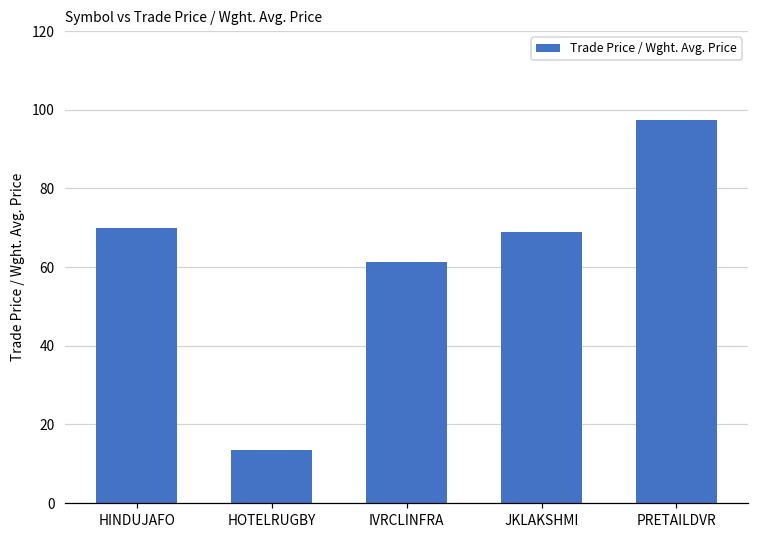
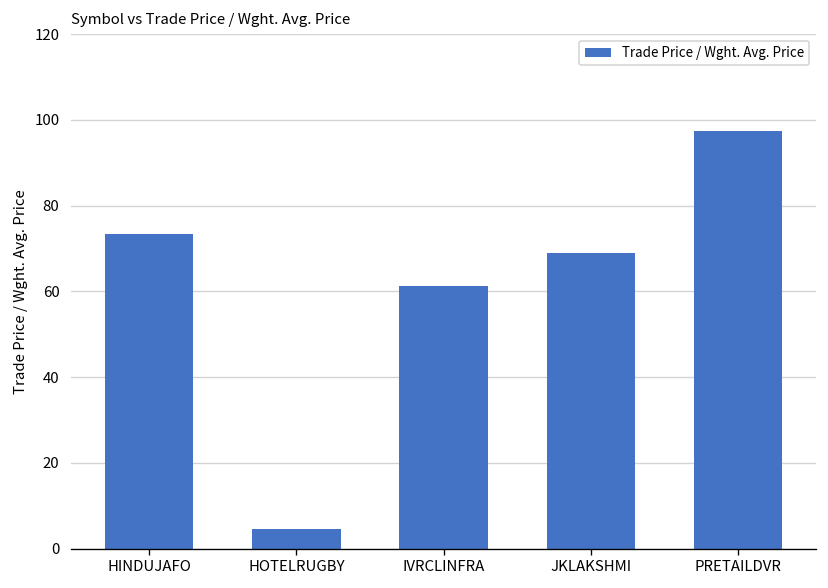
  {
-   "HINDUJAFO": 70,
-   "HOTELRUGBY": 13,
+   "HINDUJAFO": 73,
+   "HOTELRUGBY": 5,
    "IVRCLINFRA": 61,
    "JKLAKSHMI": 69,
    "PRETAILDVR": 97
  }
